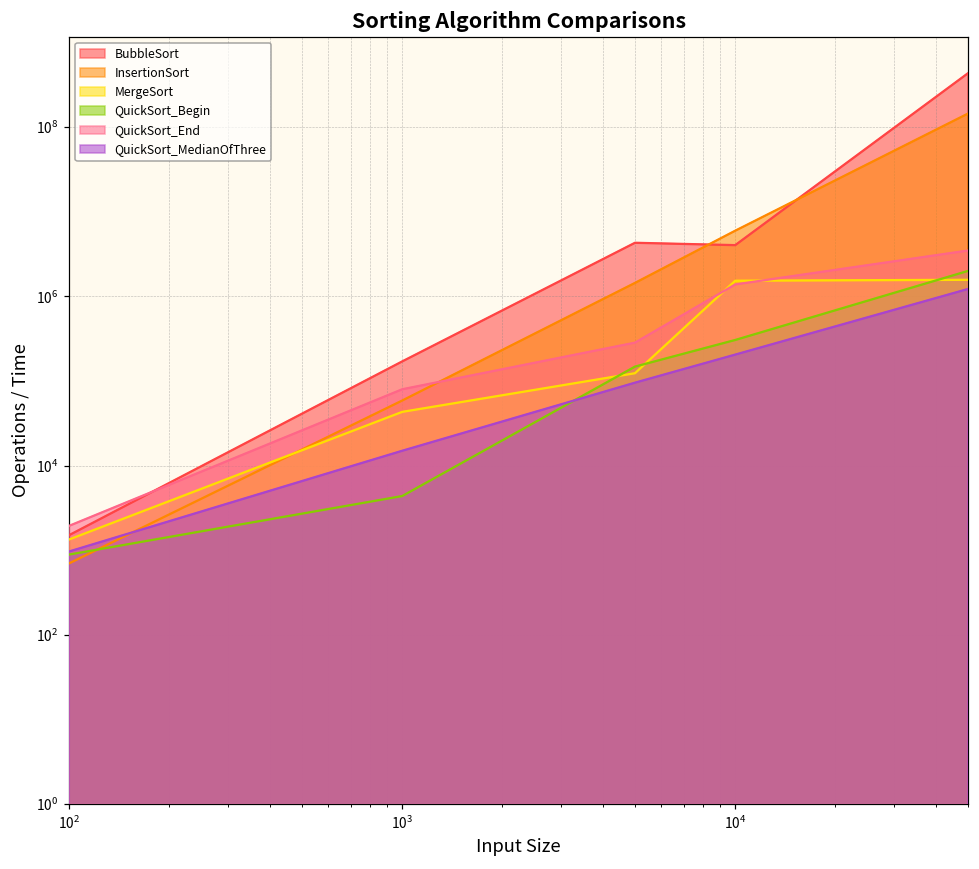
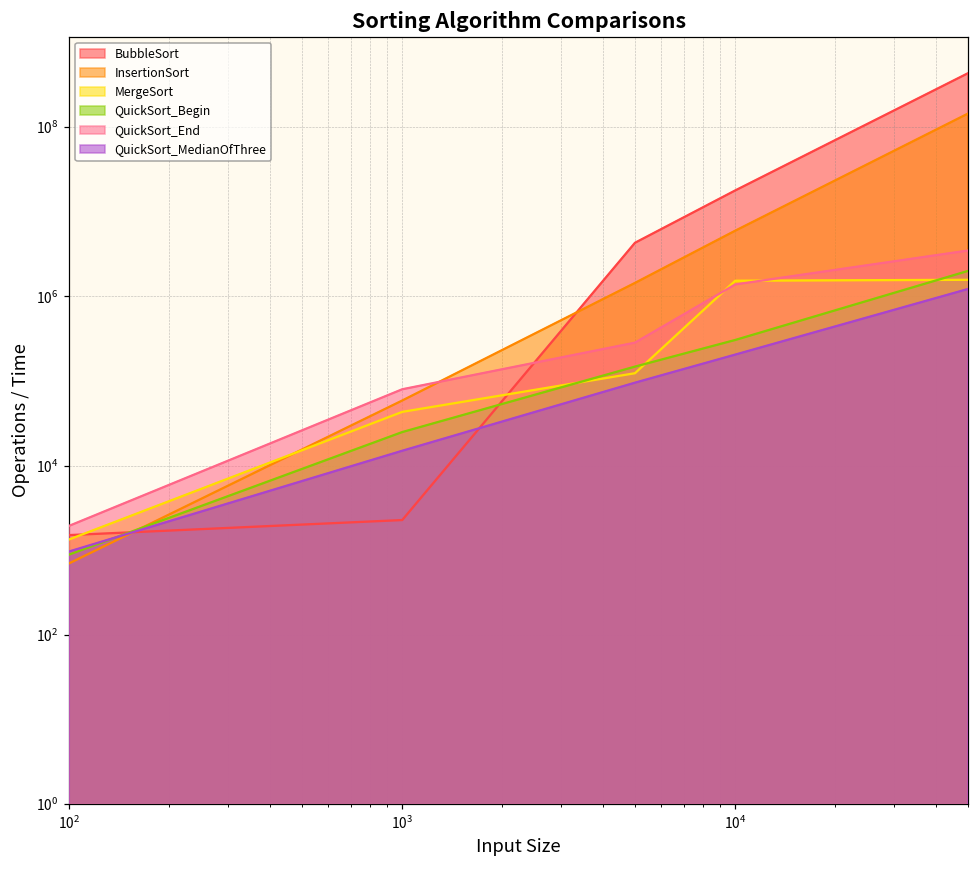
  {
    "BubbleSort": {
      "10^2": 1500,
-     "10^3": 170000,
-     "10^4": 4000000
+     "10^3": 2300,
+     "10^4": 18000000
    },
    "InsertionSort": {
      "10^2": 700,
      "10^3": 60000,
      "10^4": 6000000
    },
    "MergeSort": {
      "10^2": 1300,
      "10^3": 40000,
      "10^4": 1500000
    },
    "QuickSort_Begin": {
      "10^2": 900,
-     "10^3": 4000,
+     "10^3": 25000,
      "10^4": 310000
    },
    "QuickSort_End": {
      "10^2": 1900,
      "10^3": 80000,
      "10^4": 1400000
    },
    "QuickSort_MedianOfThree": {
      "10^2": 1000,
      "10^3": 15000,
      "10^4": 210000
    }
  }
